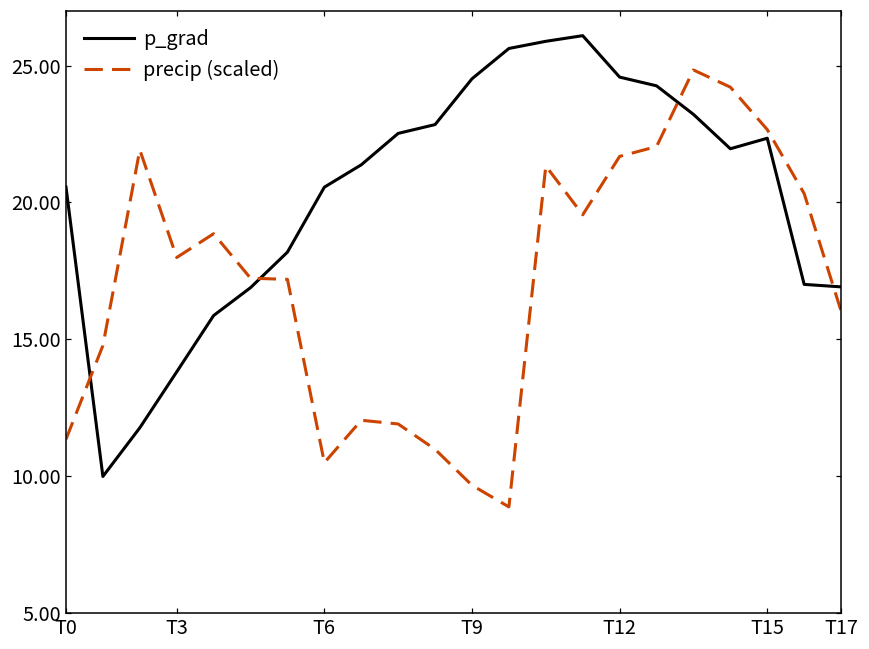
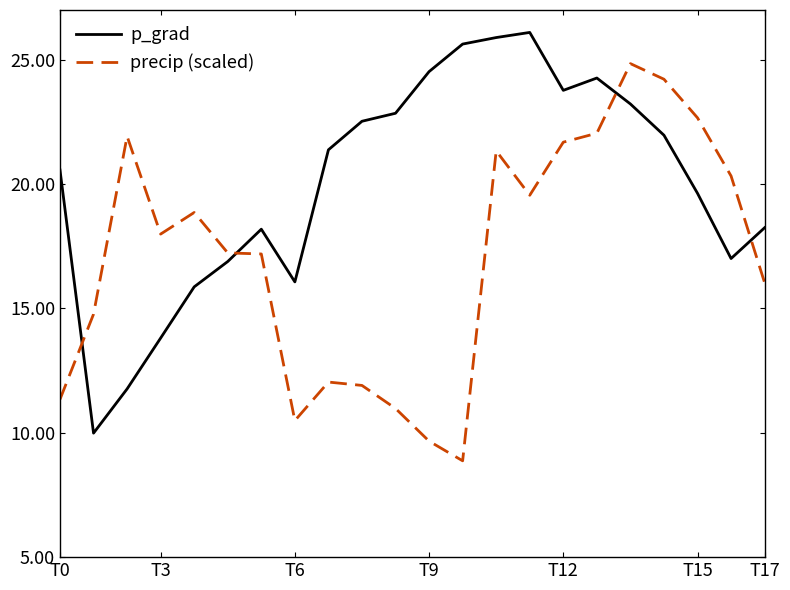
  {
    "p_grad": {
      "T0": 20.6,
      "T3": 13.8,
-     "T6": 20.6,
+     "T6": 16.1,
      "T9": 24.5,
-     "T12": 24.6,
-     "T15": 22.3,
-     "T17": 16.9
+     "T12": 23.8,
+     "T15": 19.6,
+     "T17": 18.2
    },
    "precip (scaled)": {
      "T0": 11.3,
      "T3": 18.0,
      "T6": 10.5,
      "T9": 9.7,
      "T12": 21.7,
      "T15": 22.7,
      "T17": 16.0
    }
  }
